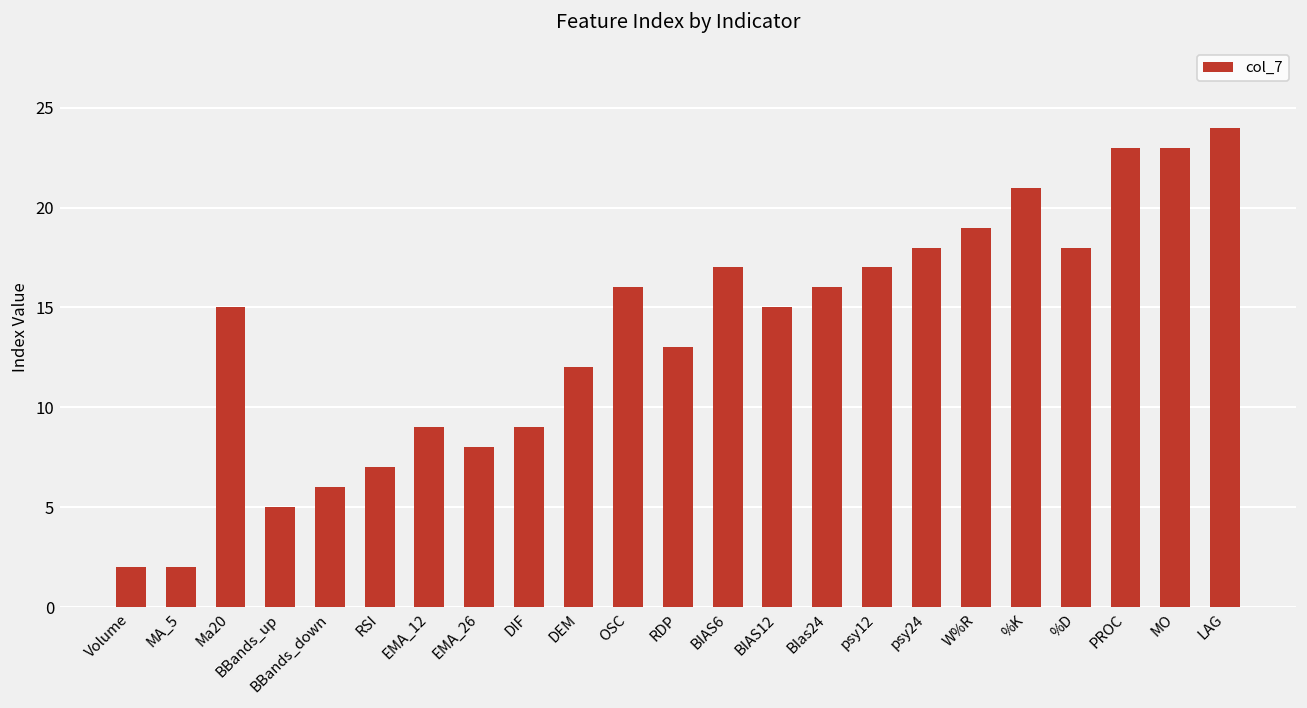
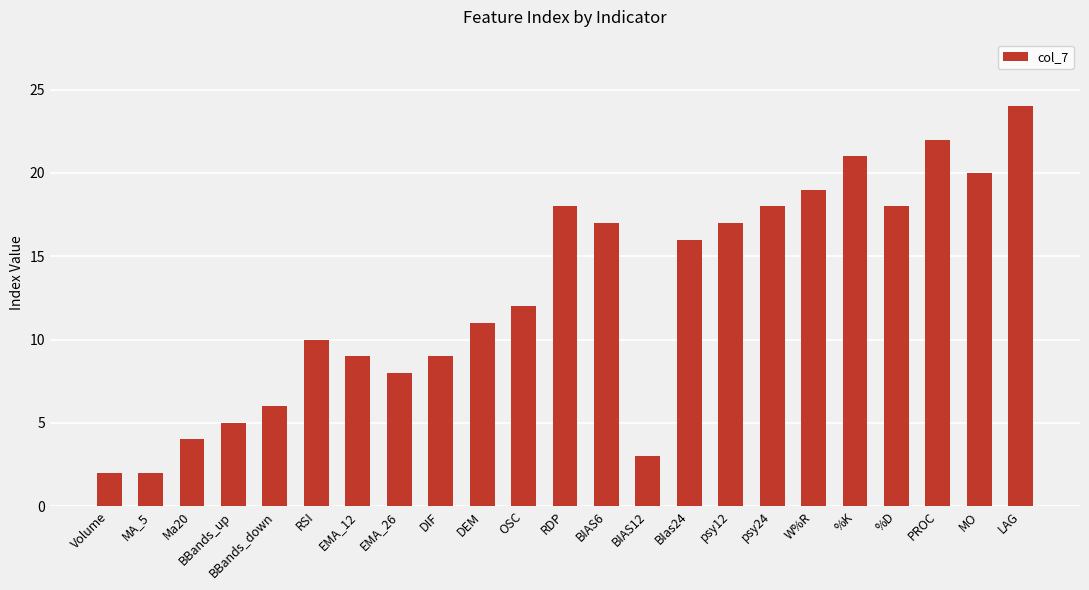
  {
    "Volume": 2,
    "MA_5": 2,
-   "Ma20": 15,
+   "Ma20": 4,
    "BBands_up": 5,
    "BBands_down": 6,
-   "RSI": 7,
+   "RSI": 10,
    "EMA_12": 9,
    "EMA_26": 8,
    "DIF": 9,
-   "DEM": 12,
-   "OSC": 16,
-   "RDP": 13,
+   "DEM": 11,
+   "OSC": 12,
+   "RDP": 18,
    "BIAS6": 17,
-   "BIAS12": 15,
+   "BIAS12": 3,
    "BIas24": 16,
    "psy12": 17,
    "psy24": 18,
    "W%R": 19,
    "%K": 21,
    "%D": 18,
-   "PROC": 23,
-   "MO": 23,
+   "PROC": 22,
+   "MO": 20,
    "LAG": 24
  }
